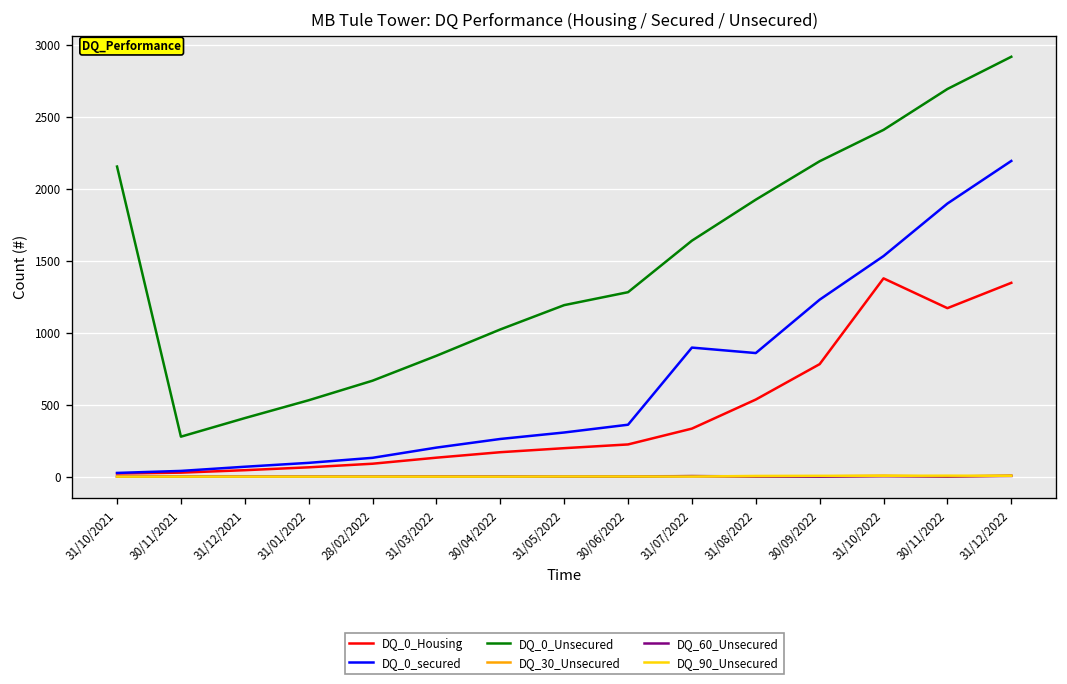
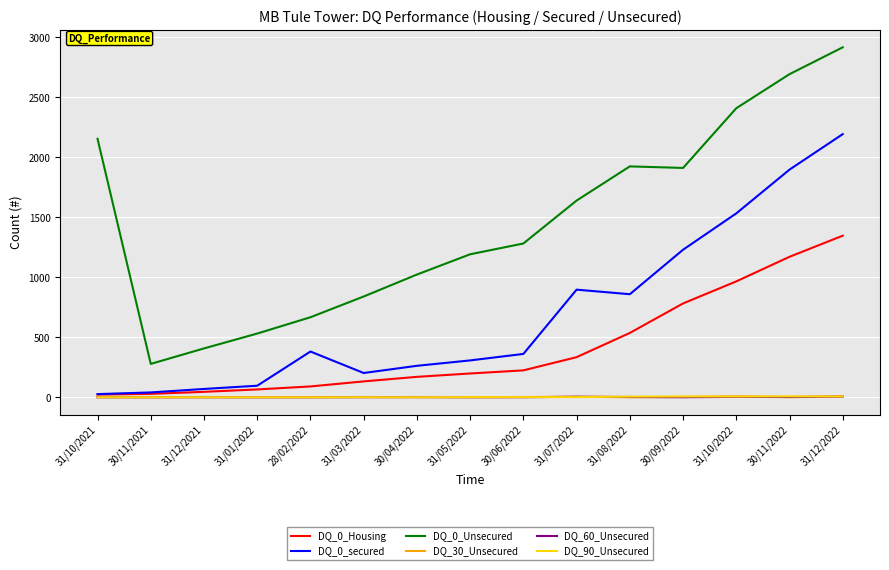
  {
    "DQ_0_Housing": {
      "31/12/2021": 50,
      "31/01/2022": 70,
      "28/02/2022": 90,
      "31/03/2022": 130,
      "30/04/2022": 170,
      "31/05/2022": 200,
      "30/06/2022": 220,
      "31/07/2022": 330,
      "31/08/2022": 540,
      "30/09/2022": 780,
-     "31/10/2022": 1380,
+     "31/10/2022": 970,
      "30/11/2022": 1170,
      "31/12/2022": 1350
    },
    "DQ_0_secured": {
      "31/12/2021": 70,
      "31/01/2022": 100,
-     "28/02/2022": 130,
+     "28/02/2022": 380,
      "31/03/2022": 200,
      "30/04/2022": 260,
      "31/05/2022": 310,
      "30/06/2022": 360,
      "31/07/2022": 900,
      "31/08/2022": 860,
      "30/09/2022": 1230,
      "31/10/2022": 1530,
      "30/11/2022": 1900,
      "31/12/2022": 2190
    },
    "DQ_0_Unsecured": {
      "31/10/2021": 2160,
      "30/11/2021": 280,
      "31/12/2021": 410,
      "31/01/2022": 530,
      "28/02/2022": 670,
      "31/03/2022": 840,
      "30/04/2022": 1020,
      "31/05/2022": 1190,
      "30/06/2022": 1280,
      "31/07/2022": 1640,
      "31/08/2022": 1930,
-     "30/09/2022": 2190,
+     "30/09/2022": 1910,
      "31/10/2022": 2410,
      "30/11/2022": 2690,
      "31/12/2022": 2920
    }
  }
